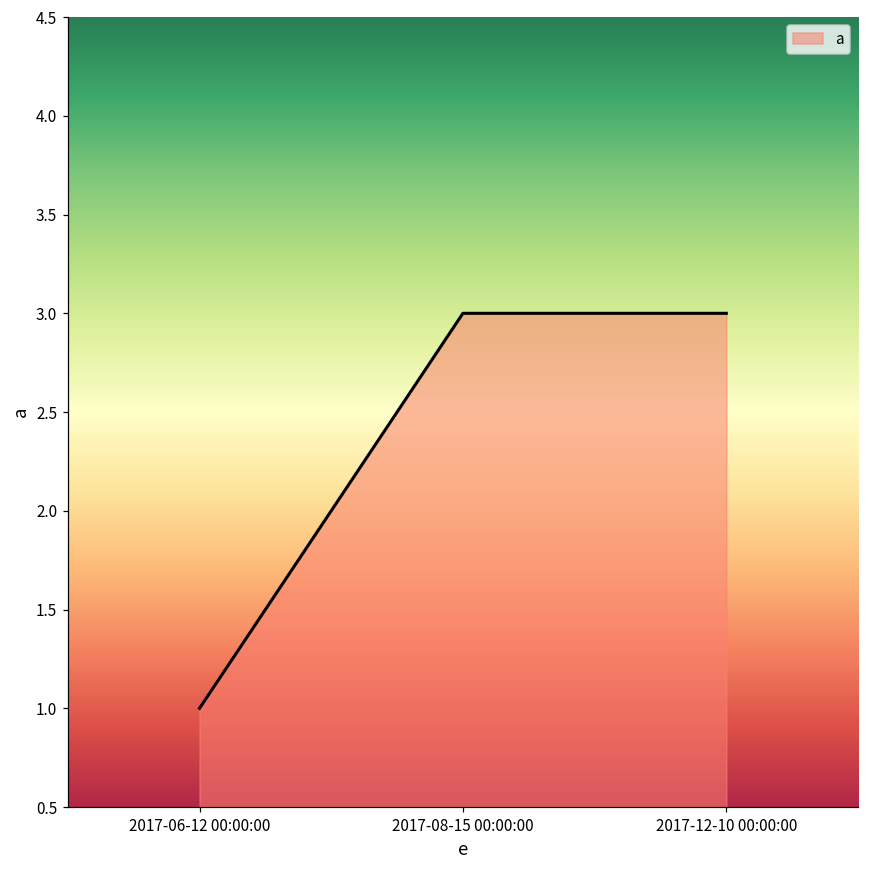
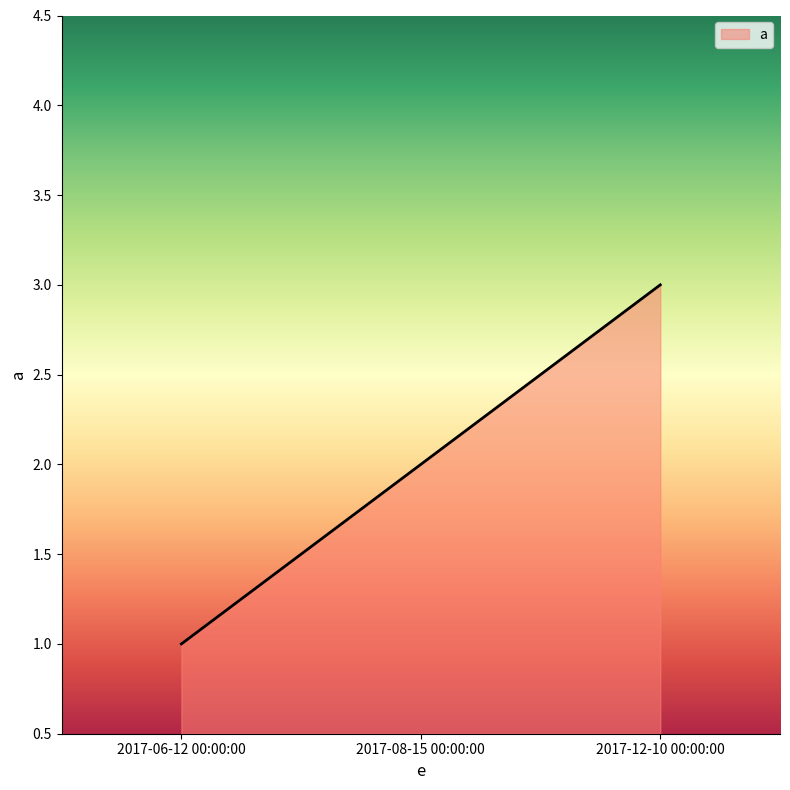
  {
    "2017-06-12 00:00:00": 1,
-   "2017-08-15 00:00:00": 3,
+   "2017-08-15 00:00:00": 2,
    "2017-12-10 00:00:00": 3
  }
